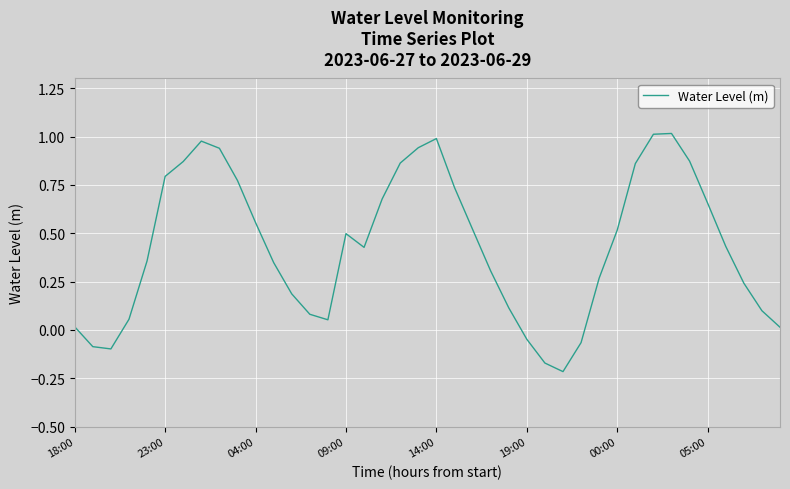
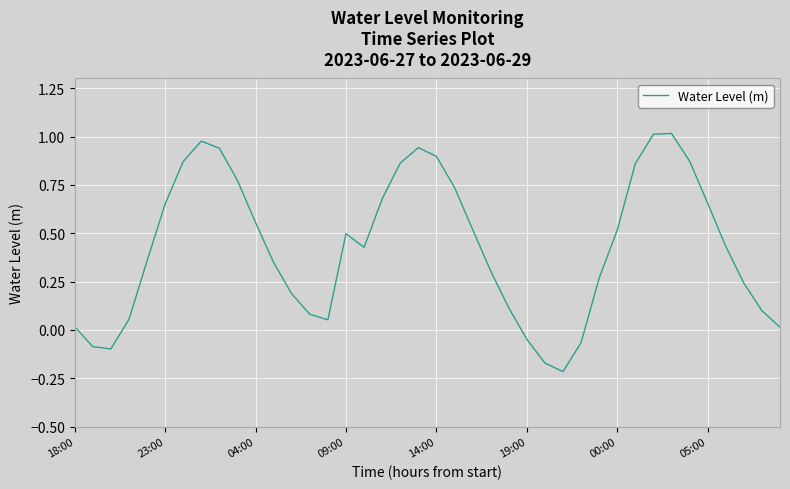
  {
    "18:00": 0.02,
-   "23:00": 0.79,
+   "23:00": 0.65,
    "04:00": 0.55,
    "09:00": 0.50,
-   "14:00": 0.99,
+   "14:00": 0.90,
    "19:00": -0.05,
    "00:00": 0.52,
    "05:00": 0.66
  }
